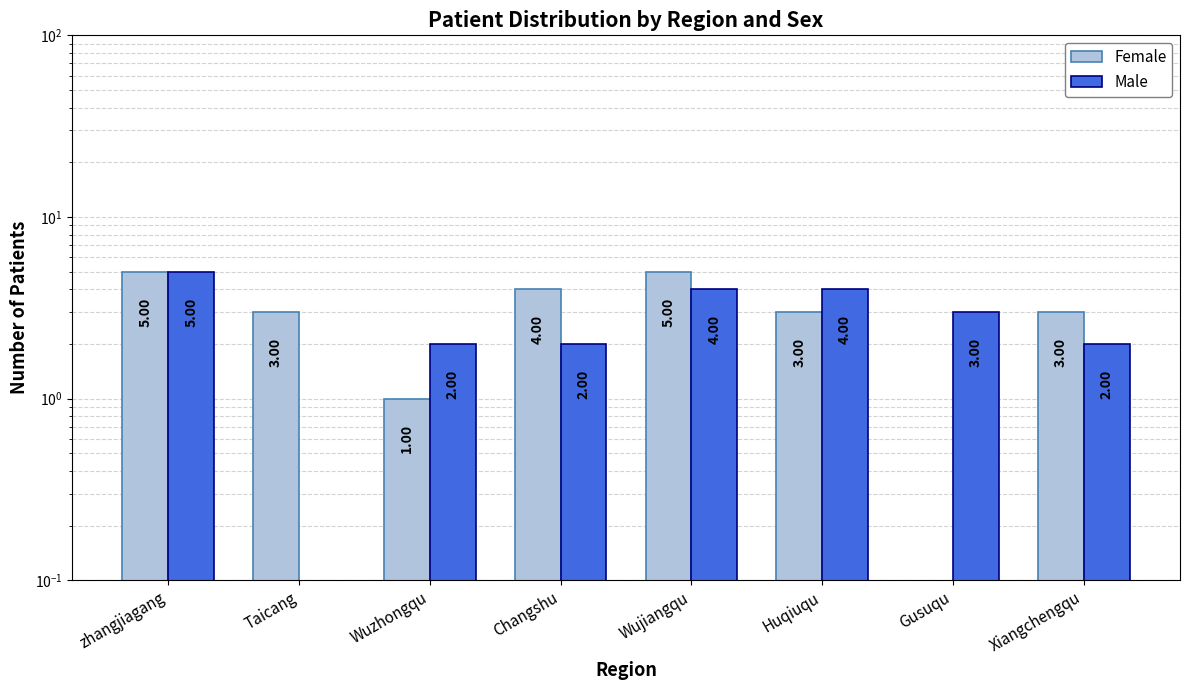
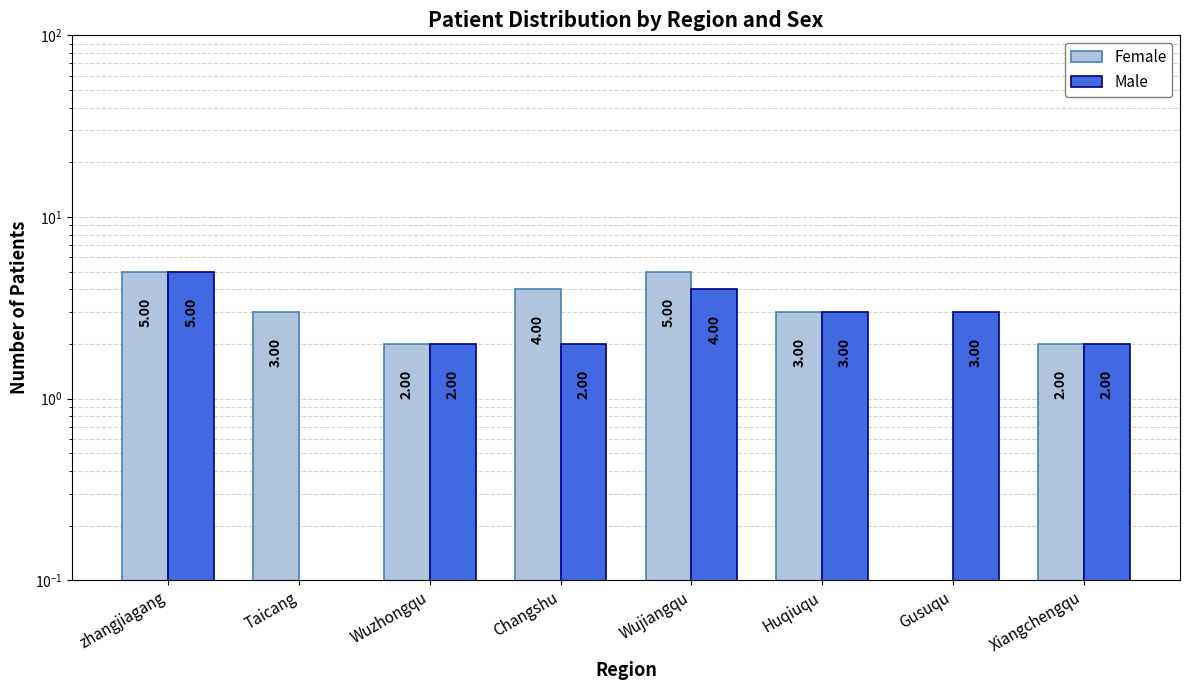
  {
    "Female": {
      "zhangjiagang": 5.00,
      "Taicang": 3.00,
-     "Wuzhongqu": 1.00,
+     "Wuzhongqu": 2.00,
      "Changshu": 4.00,
      "Wujiangqu": 5.00,
      "Huqiuqu": 3.00,
-     "Xiangchengqu": 3.00
+     "Xiangchengqu": 2.00
    },
    "Male": {
      "zhangjiagang": 5.00,
      "Wuzhongqu": 2.00,
      "Changshu": 2.00,
      "Wujiangqu": 4.00,
-     "Huqiuqu": 4.00,
+     "Huqiuqu": 3.00,
      "Gusuqu": 3.00,
      "Xiangchengqu": 2.00
    }
  }
